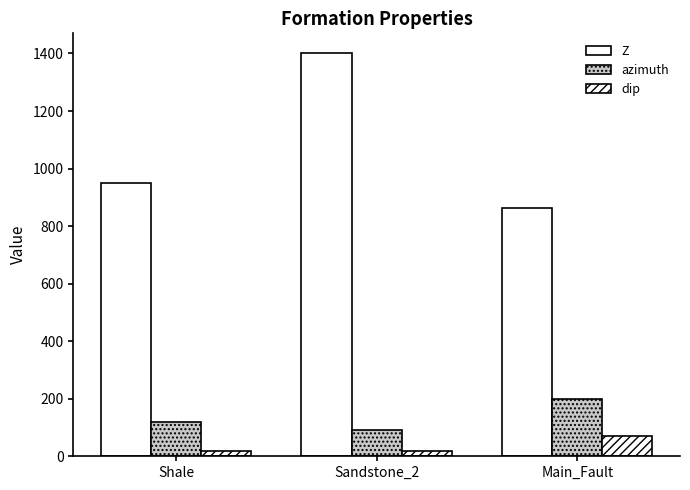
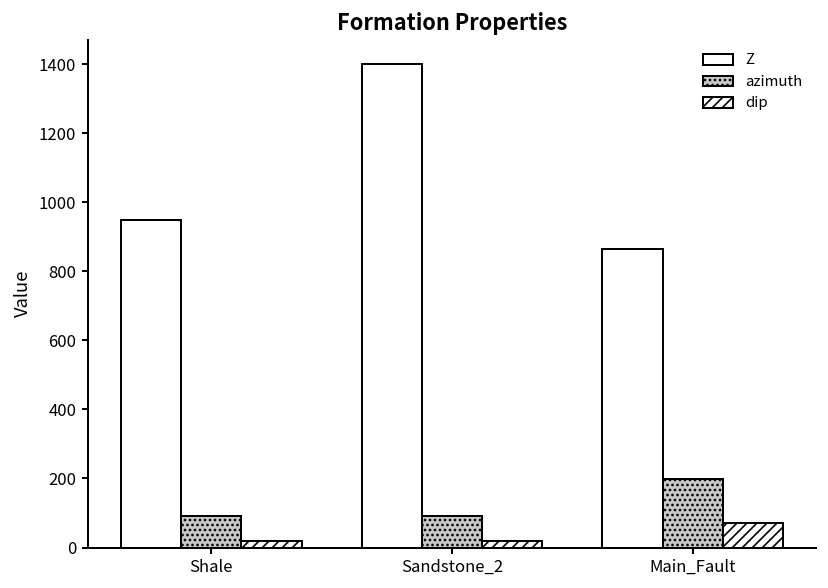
  {
    "azimuth": {
-     "Shale": 120,
+     "Shale": 90,
      "Sandstone_2": 90,
      "Main_Fault": 200
    }
  }
